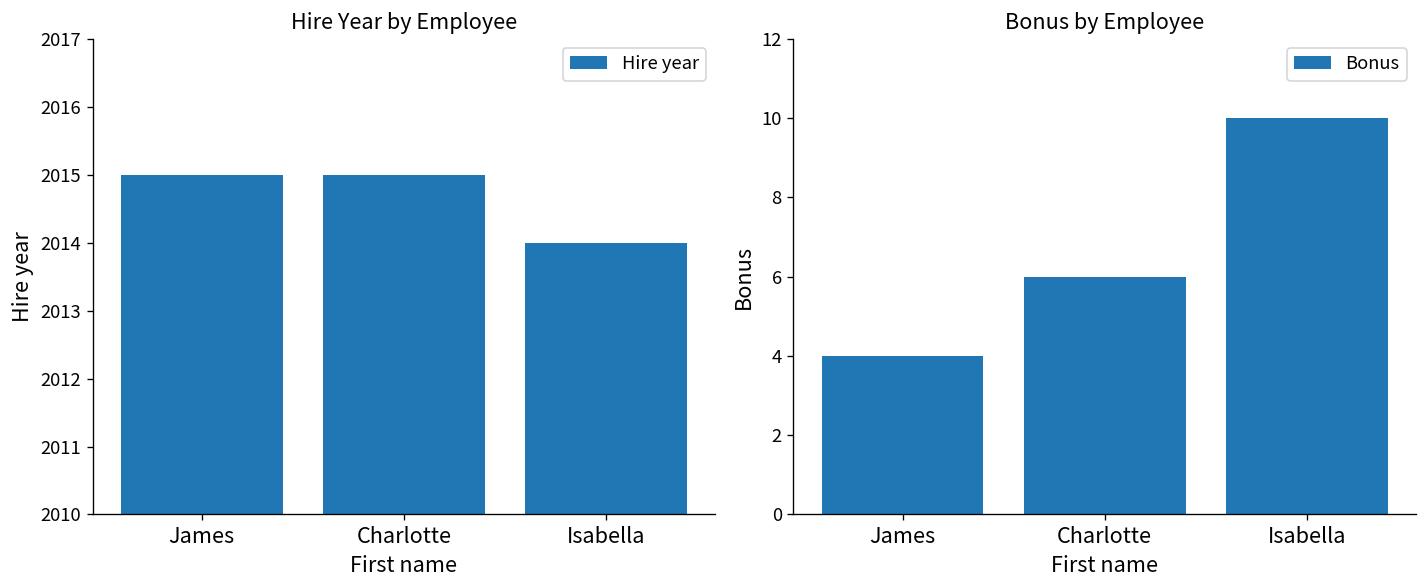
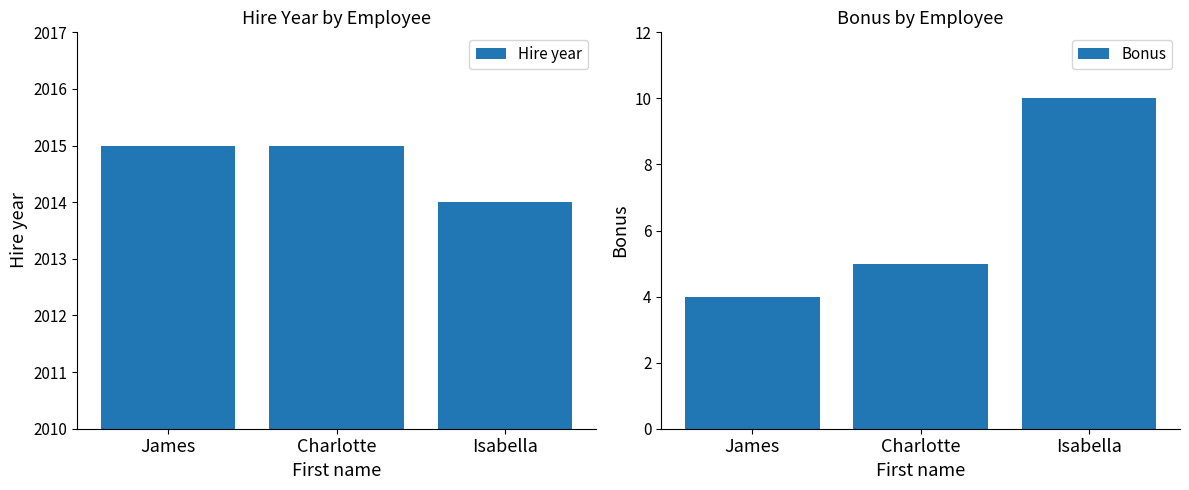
  {
    "Hire Year by Employee": {
      "James": 2015.0,
      "Charlotte": 2015.0,
      "Isabella": 2014.0
    },
    "Bonus by Employee": {
      "James": 4,
-     "Charlotte": 6,
+     "Charlotte": 5,
      "Isabella": 10
    }
  }
